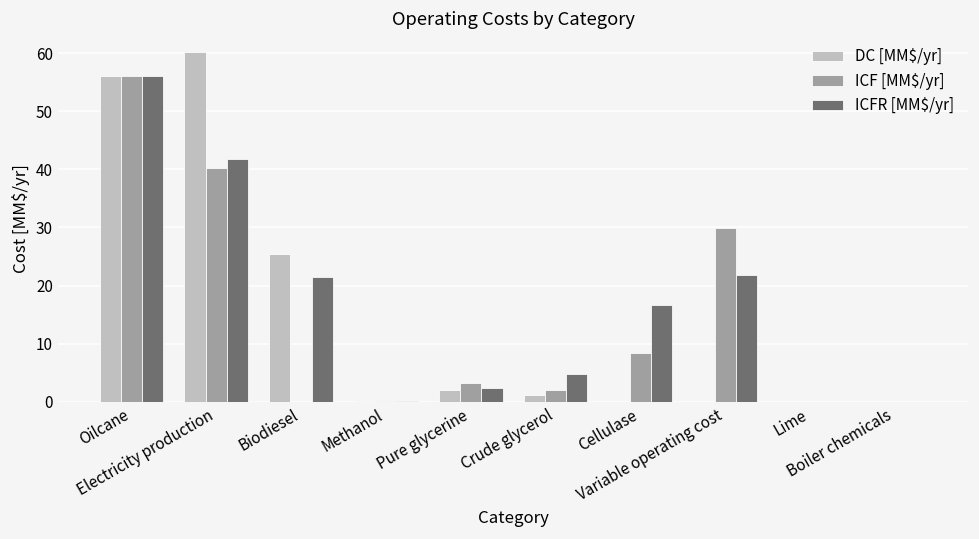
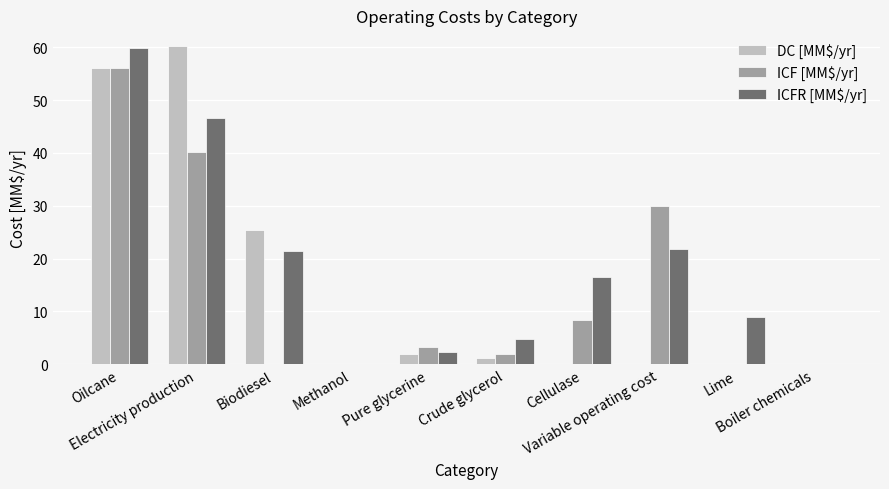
  {
    "ICFR [MM$/yr]": {
-     "Oilcane": 56,
-     "Electricity production": 42,
+     "Oilcane": 60,
+     "Electricity production": 47,
      "Biodiesel": 21,
      "Pure glycerine": 2,
      "Crude glycerol": 5,
      "Cellulase": 17,
      "Variable operating cost": 22,
-     "Lime": 0
+     "Lime": 9
    }
  }
